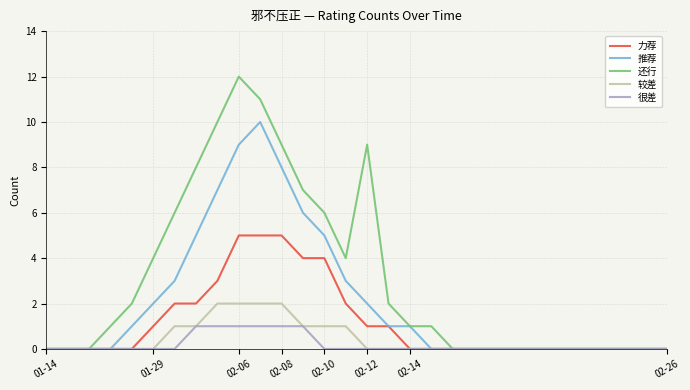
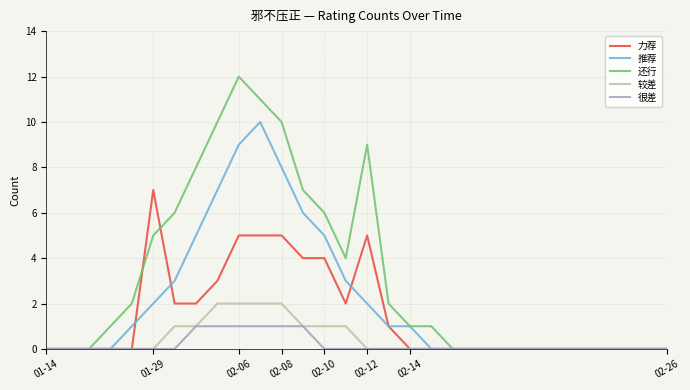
  {
    "力荐": {
-     "01-29": 1,
+     "01-29": 7,
      "02-06": 5,
      "02-08": 5,
      "02-10": 4,
-     "02-12": 1
+     "02-12": 5
    },
    "还行": {
-     "01-29": 4,
+     "01-29": 5,
      "02-06": 12,
-     "02-08": 9,
+     "02-08": 10,
      "02-10": 6,
      "02-12": 9
    }
  }
